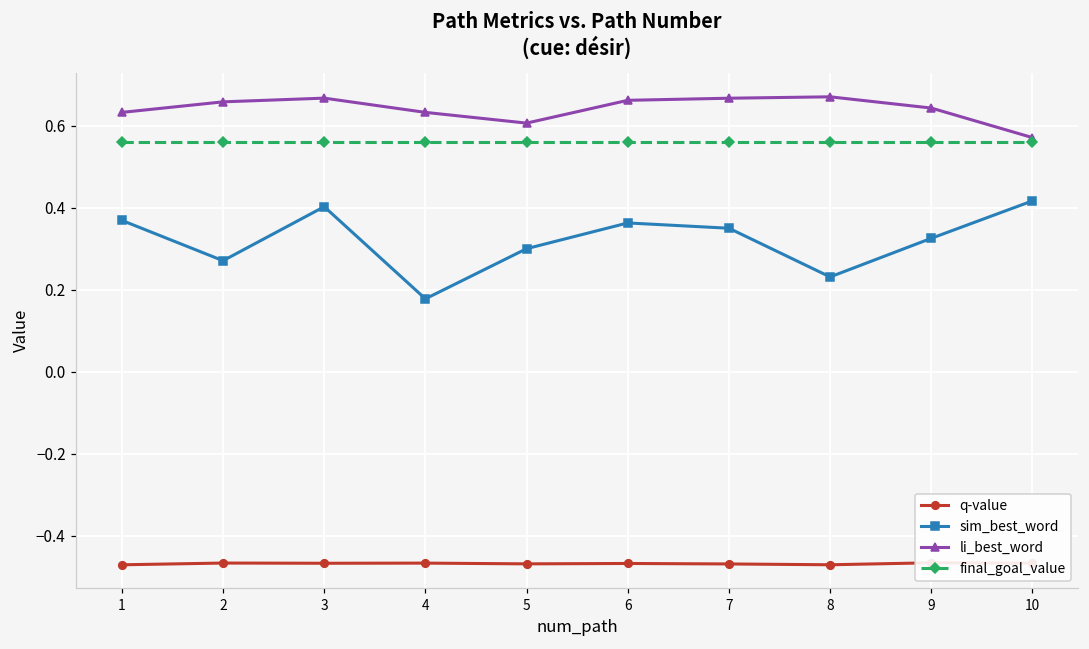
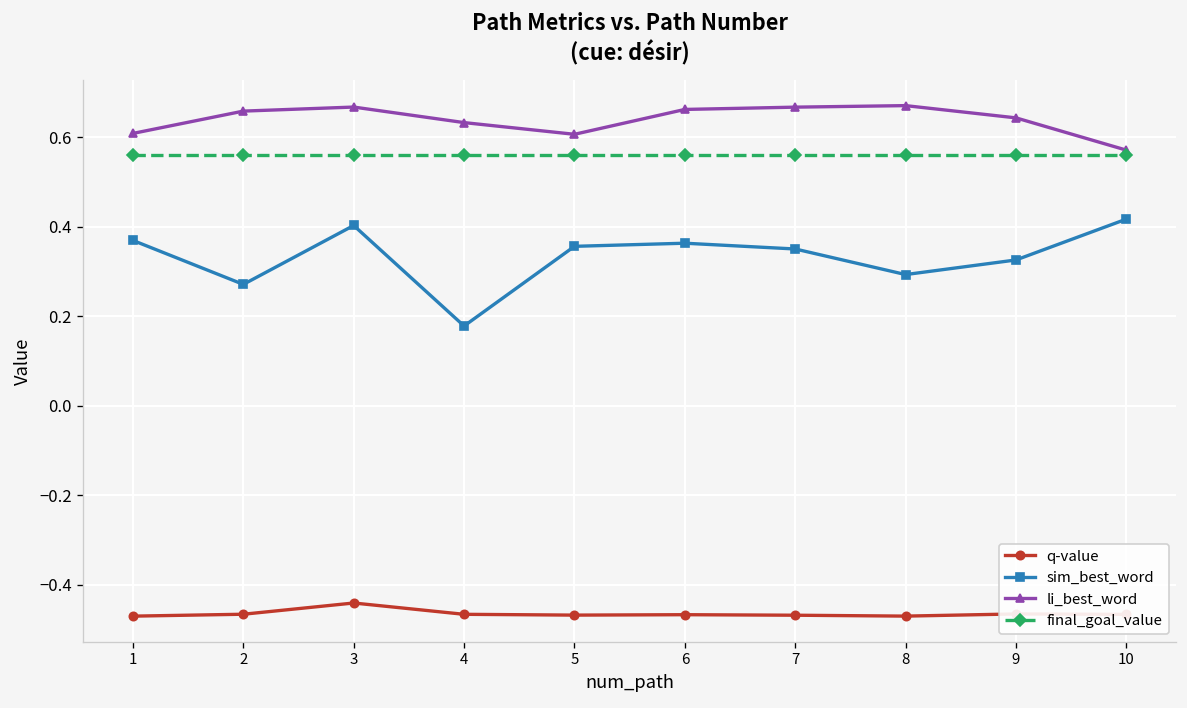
  {
    "q-value": {
      "1": -0.47,
      "2": -0.47,
-     "3": -0.47,
+     "3": -0.44,
      "4": -0.47,
      "5": -0.47,
      "6": -0.47,
      "7": -0.47,
      "8": -0.47
    },
    "sim_best_word": {
      "1": 0.37,
      "2": 0.27,
      "3": 0.40,
      "4": 0.18,
-     "5": 0.30,
+     "5": 0.36,
      "6": 0.36,
      "7": 0.35,
-     "8": 0.23,
+     "8": 0.29,
      "9": 0.33,
      "10": 0.42
    },
    "li_best_word": {
-     "1": 0.63,
+     "1": 0.61,
      "2": 0.66,
      "3": 0.67,
      "4": 0.63,
      "5": 0.61,
      "6": 0.66,
      "7": 0.67,
      "8": 0.67,
      "9": 0.64,
      "10": 0.57
    },
    "final_goal_value": {
      "1": 0.56,
      "2": 0.56,
      "3": 0.56,
      "4": 0.56,
      "5": 0.56,
      "6": 0.56,
      "7": 0.56,
      "8": 0.56,
      "9": 0.56,
      "10": 0.56
    }
  }
